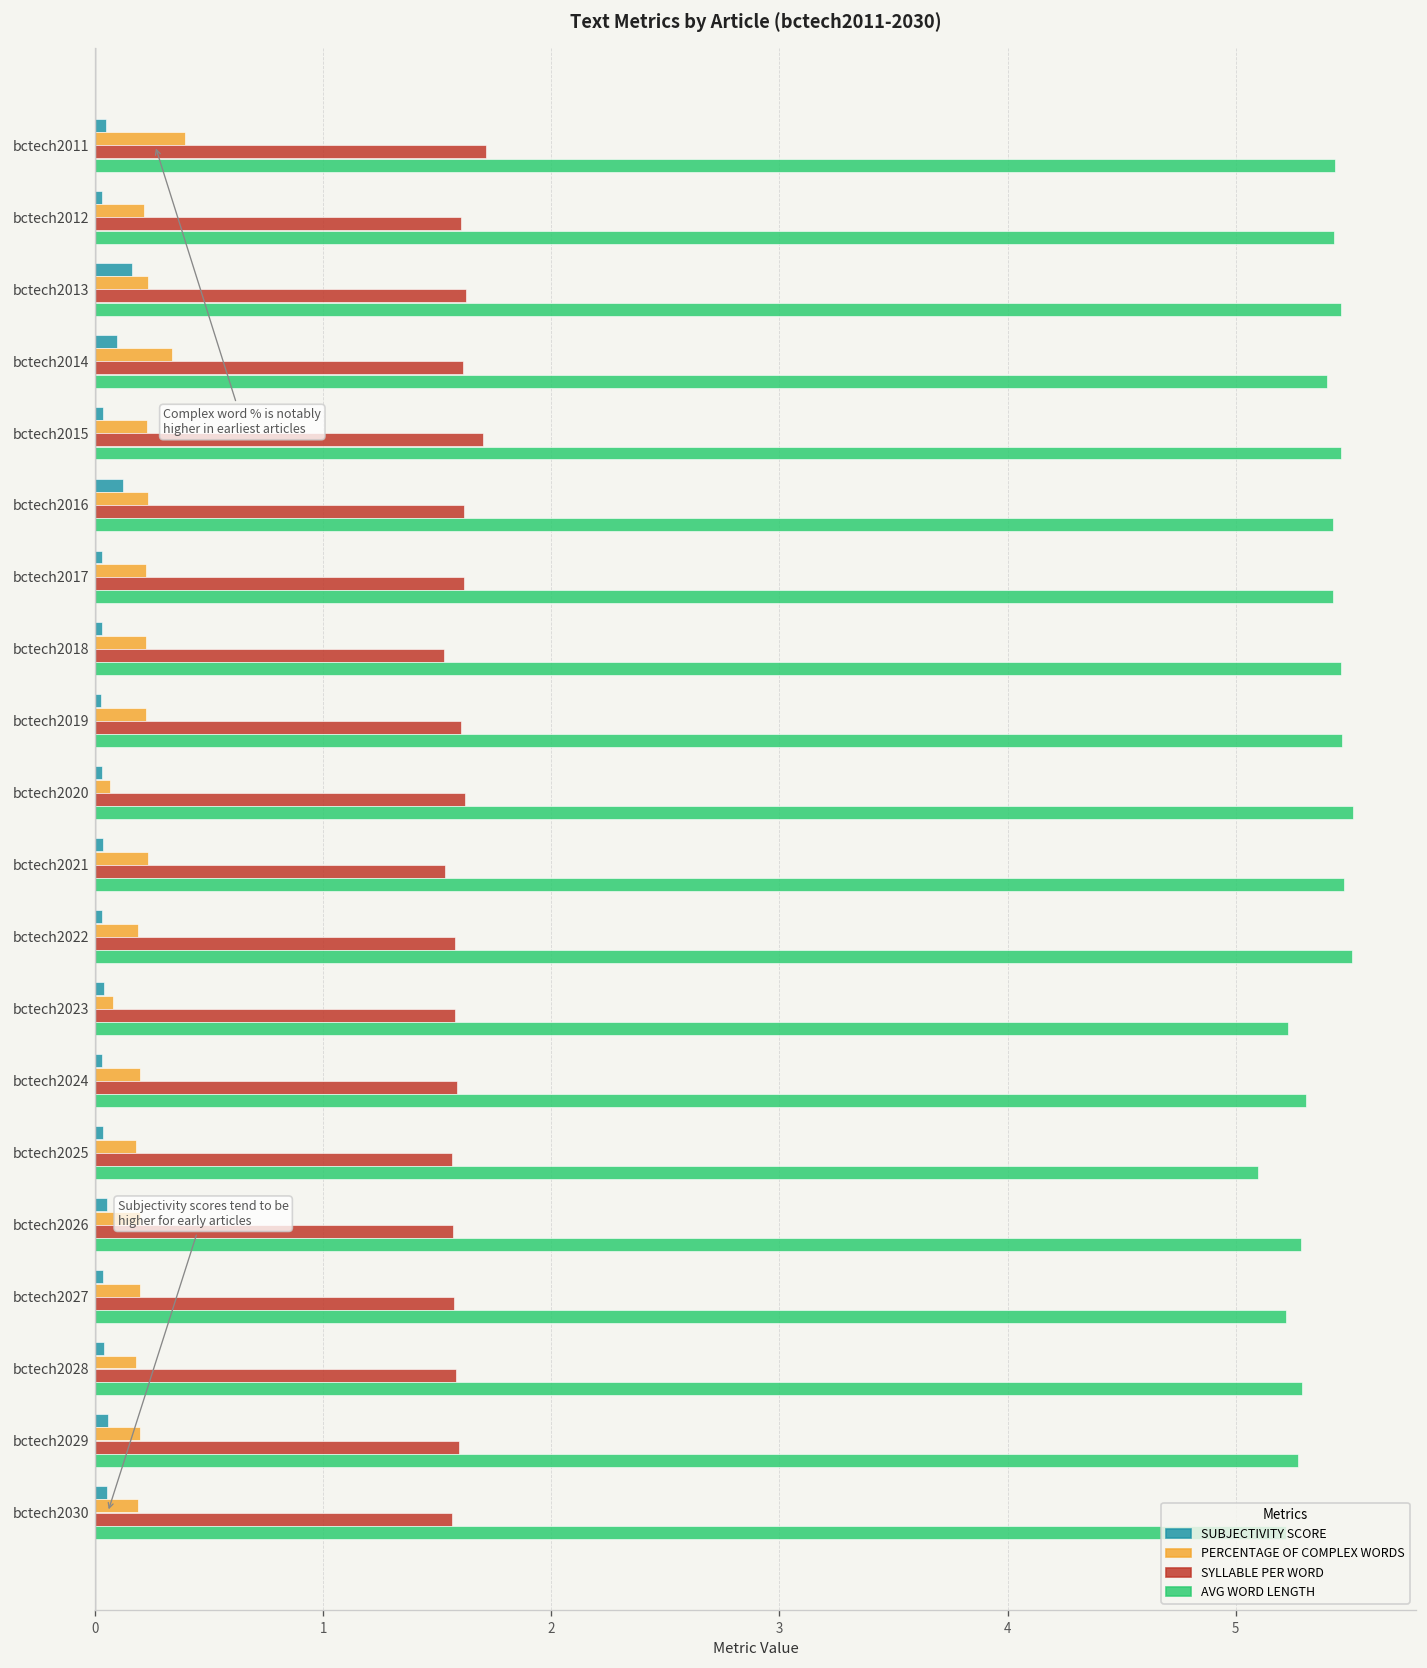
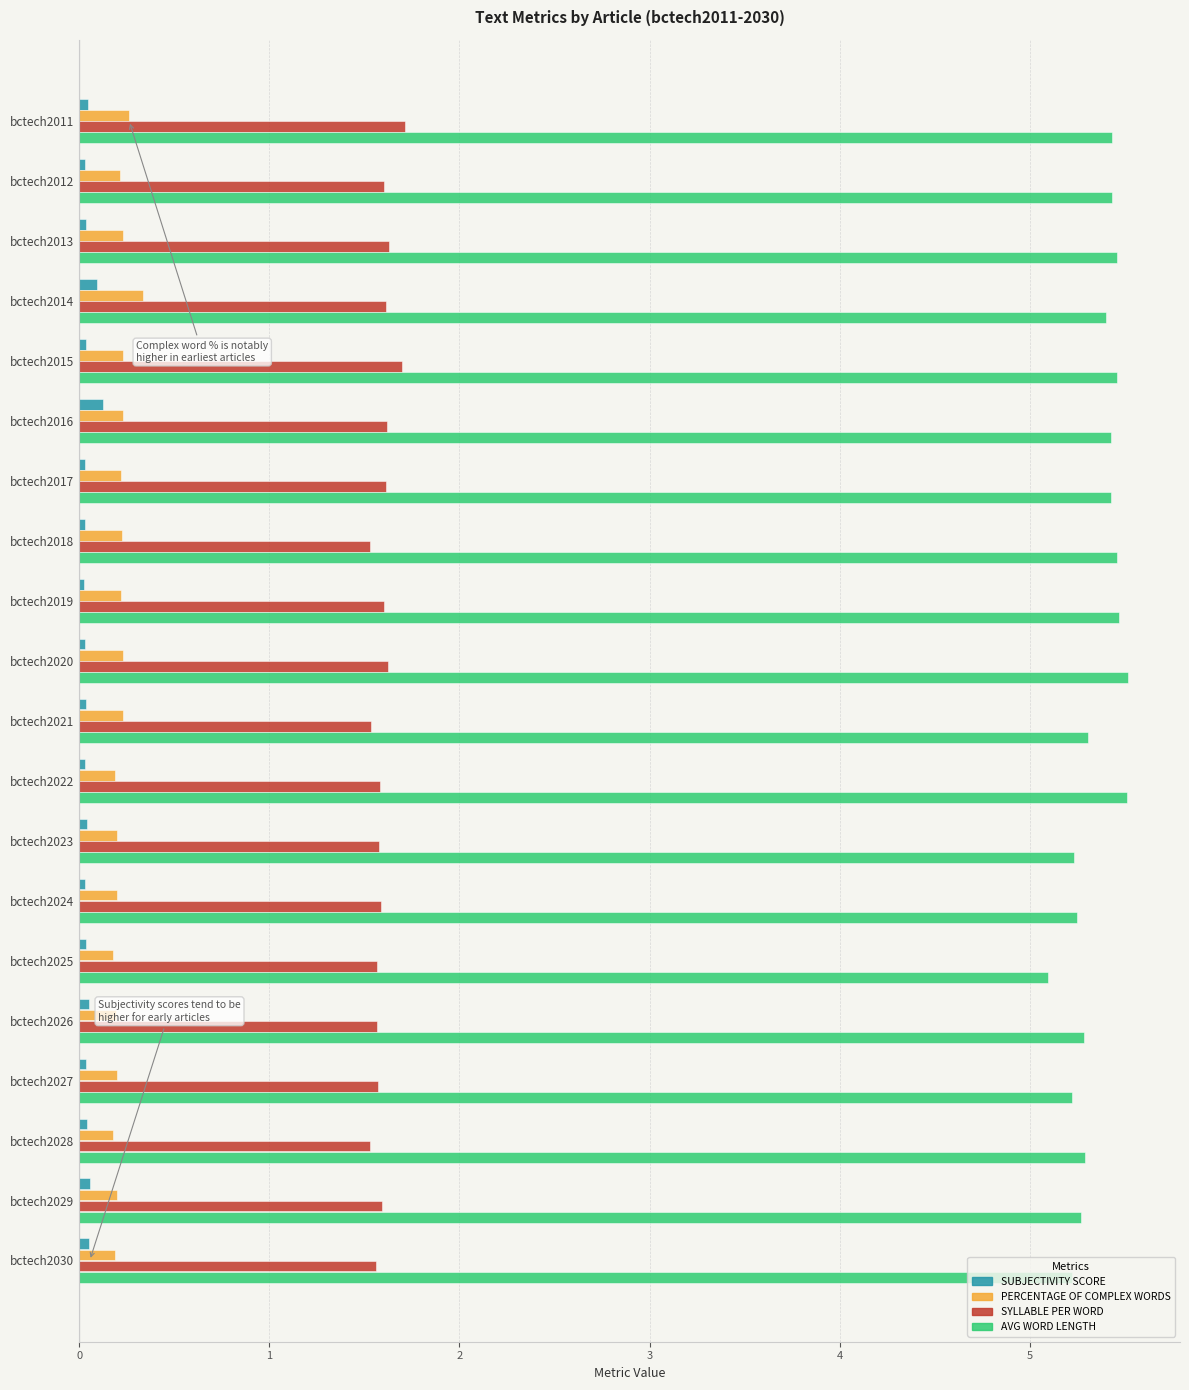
  {
    "SUBJECTIVITY SCORE": {
      "bctech2011": 0.05,
      "bctech2012": 0.03,
-     "bctech2013": 0.16,
+     "bctech2013": 0.04,
      "bctech2014": 0.10,
      "bctech2015": 0.04,
      "bctech2016": 0.12,
      "bctech2017": 0.03,
      "bctech2018": 0.03,
      "bctech2019": 0.03,
      "bctech2020": 0.03,
      "bctech2021": 0.03,
      "bctech2022": 0.03,
      "bctech2023": 0.04,
      "bctech2024": 0.03,
      "bctech2025": 0.03,
      "bctech2026": 0.05,
      "bctech2027": 0.04,
      "bctech2028": 0.04,
      "bctech2029": 0.06,
      "bctech2030": 0.05
    },
    "PERCENTAGE OF COMPLEX WORDS": {
-     "bctech2011": 0.40,
+     "bctech2011": 0.26,
      "bctech2012": 0.22,
      "bctech2013": 0.23,
      "bctech2014": 0.34,
      "bctech2015": 0.23,
      "bctech2016": 0.23,
      "bctech2017": 0.22,
      "bctech2018": 0.23,
      "bctech2019": 0.22,
-     "bctech2020": 0.07,
+     "bctech2020": 0.23,
      "bctech2021": 0.23,
      "bctech2022": 0.19,
-     "bctech2023": 0.08,
+     "bctech2023": 0.20,
      "bctech2024": 0.20,
      "bctech2025": 0.18,
      "bctech2027": 0.20,
      "bctech2028": 0.18,
      "bctech2029": 0.20,
      "bctech2030": 0.19
    },
    "SYLLABLE PER WORD": {
      "bctech2011": 1.71,
      "bctech2012": 1.61,
      "bctech2013": 1.63,
      "bctech2014": 1.61,
      "bctech2015": 1.70,
      "bctech2016": 1.62,
      "bctech2017": 1.62,
      "bctech2018": 1.53,
      "bctech2019": 1.60,
      "bctech2020": 1.62,
      "bctech2021": 1.53,
      "bctech2022": 1.58,
      "bctech2023": 1.58,
      "bctech2024": 1.59,
      "bctech2025": 1.57,
      "bctech2026": 1.57,
      "bctech2027": 1.57,
-     "bctech2028": 1.58,
+     "bctech2028": 1.53,
      "bctech2029": 1.59,
      "bctech2030": 1.56
    },
    "AVG WORD LENGTH": {
      "bctech2011": 5.43,
      "bctech2012": 5.43,
      "bctech2013": 5.46,
      "bctech2014": 5.40,
      "bctech2015": 5.46,
      "bctech2016": 5.43,
      "bctech2017": 5.43,
      "bctech2018": 5.46,
      "bctech2019": 5.47,
      "bctech2020": 5.51,
-     "bctech2021": 5.47,
+     "bctech2021": 5.31,
      "bctech2022": 5.51,
      "bctech2023": 5.23,
-     "bctech2024": 5.31,
+     "bctech2024": 5.25,
      "bctech2025": 5.10,
      "bctech2026": 5.29,
      "bctech2027": 5.22,
      "bctech2028": 5.29,
      "bctech2029": 5.27
    }
  }
